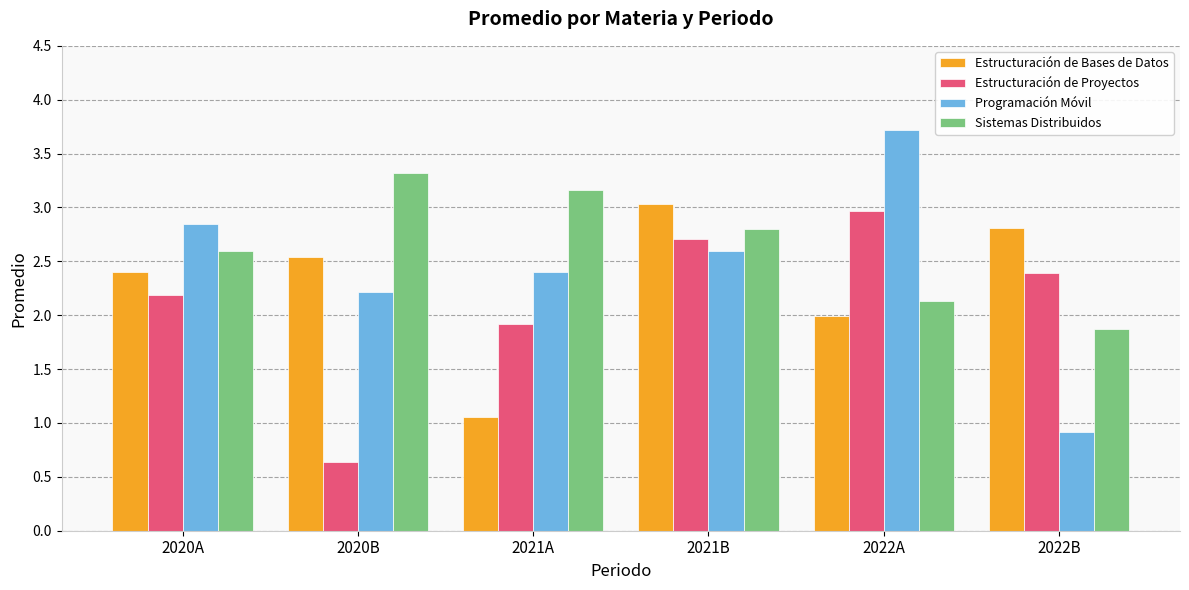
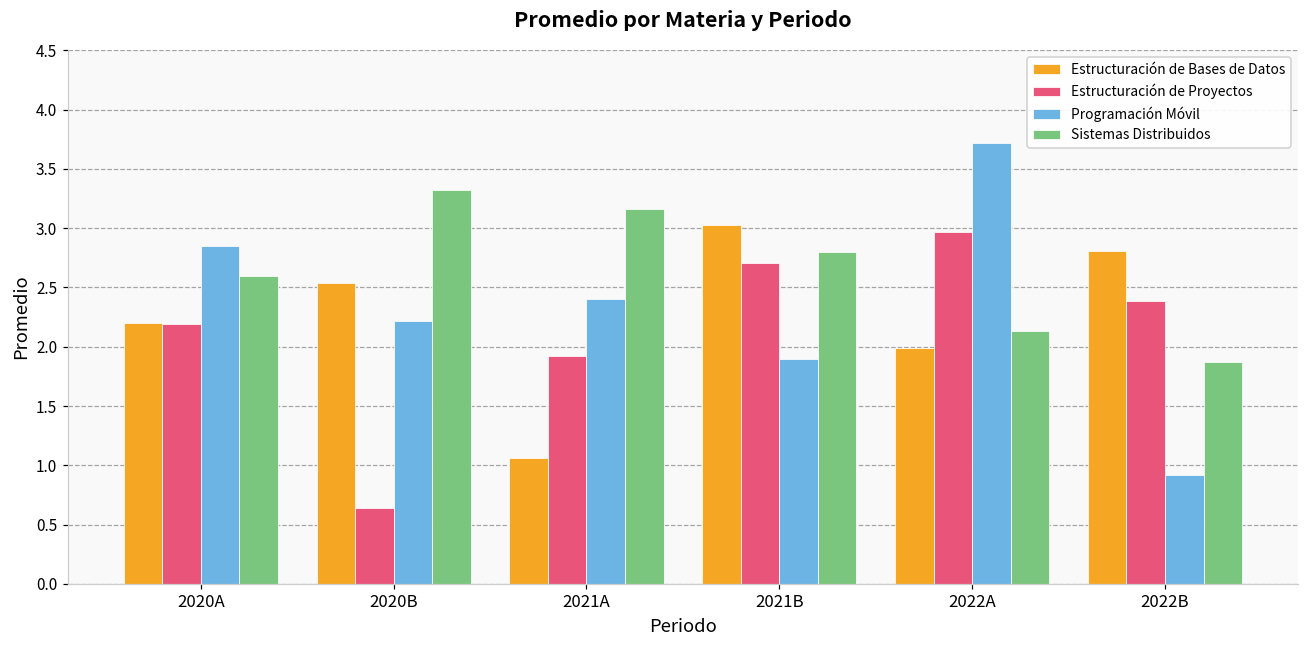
  {
    "Estructuración de Bases de Datos": {
-     "2020A": 2.4,
+     "2020A": 2.2,
      "2020B": 2.54,
      "2021A": 1.06,
      "2021B": 3.03,
      "2022A": 2.0,
      "2022B": 2.8
    },
    "Estructuración de Proyectos": {
      "2020A": 2.2,
      "2020B": 0.64,
      "2021A": 1.9,
      "2021B": 2.7,
      "2022A": 2.97,
      "2022B": 2.4
    },
    "Programación Móvil": {
      "2020A": 2.85,
      "2020B": 2.2,
      "2021A": 2.4,
-     "2021B": 2.6,
+     "2021B": 1.9,
      "2022A": 3.7,
      "2022B": 0.9
    },
    "Sistemas Distribuidos": {
      "2020A": 2.6,
      "2020B": 3.3,
      "2021A": 3.16,
      "2021B": 2.8,
      "2022A": 2.13,
      "2022B": 1.87
    }
  }
